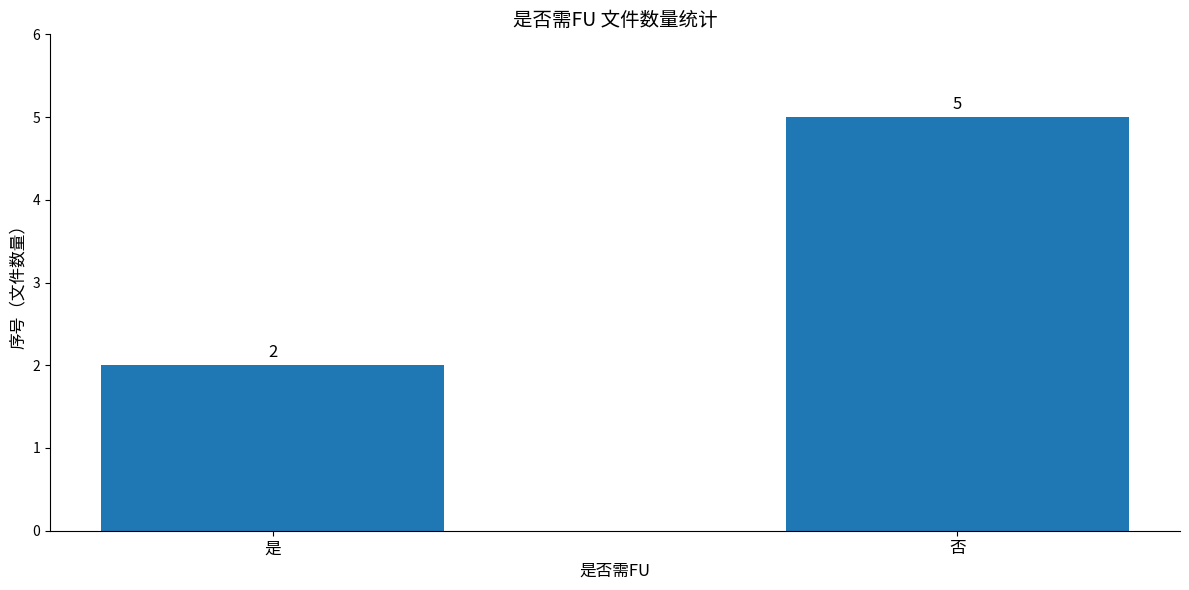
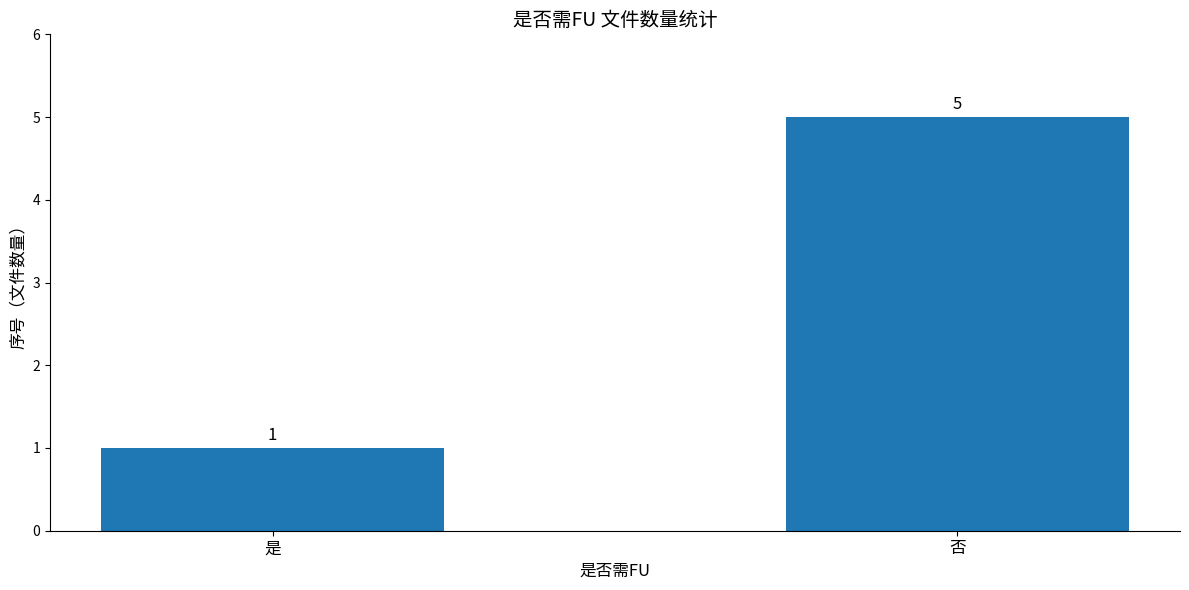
  {
-   "是": 2,
+   "是": 1,
    "否": 5
  }
